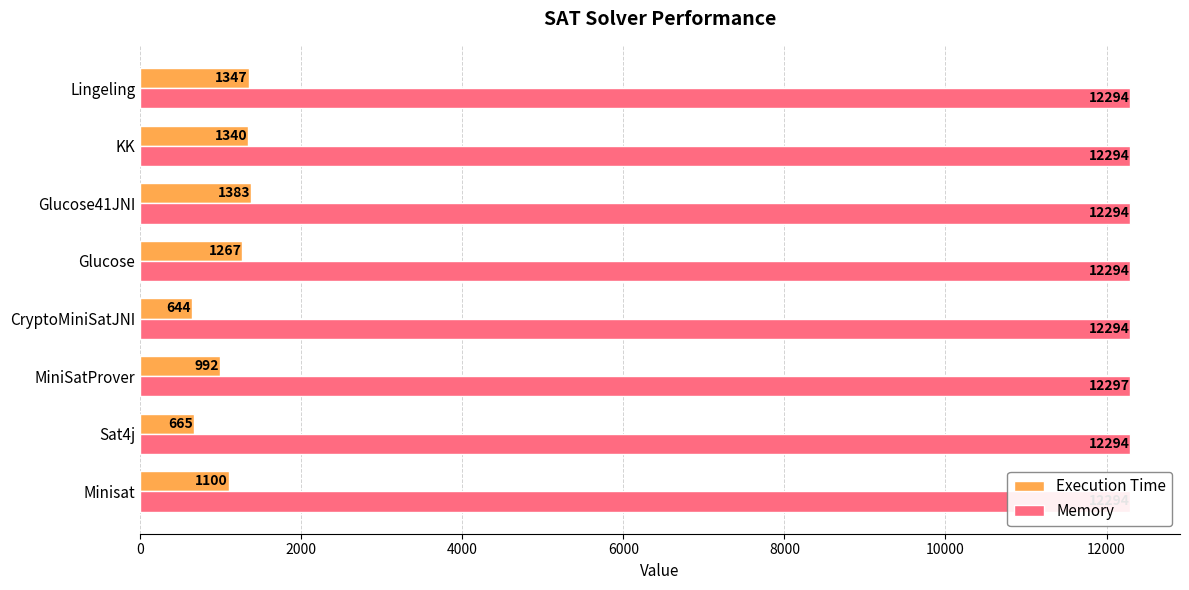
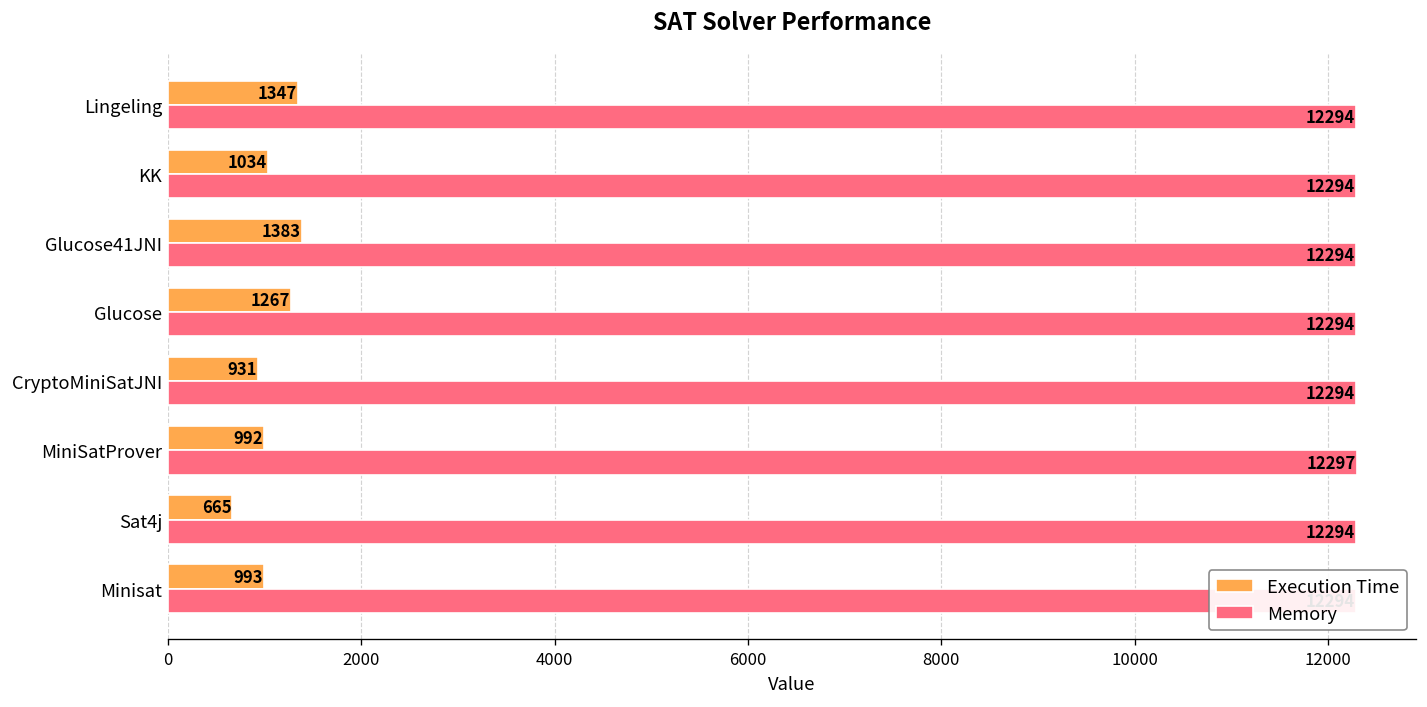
  {
    "Execution Time": {
      "Lingeling": 1347,
-     "KK": 1340,
+     "KK": 1034,
      "Glucose41JNI": 1383,
      "Glucose": 1267,
-     "CryptoMiniSatJNI": 644,
+     "CryptoMiniSatJNI": 931,
      "MiniSatProver": 992,
      "Sat4j": 665,
-     "Minisat": 1100
+     "Minisat": 993
    },
    "Memory": {
      "Lingeling": 12294,
      "KK": 12294,
      "Glucose41JNI": 12294,
      "Glucose": 12294,
      "CryptoMiniSatJNI": 12294,
      "MiniSatProver": 12297,
      "Sat4j": 12294
    }
  }
